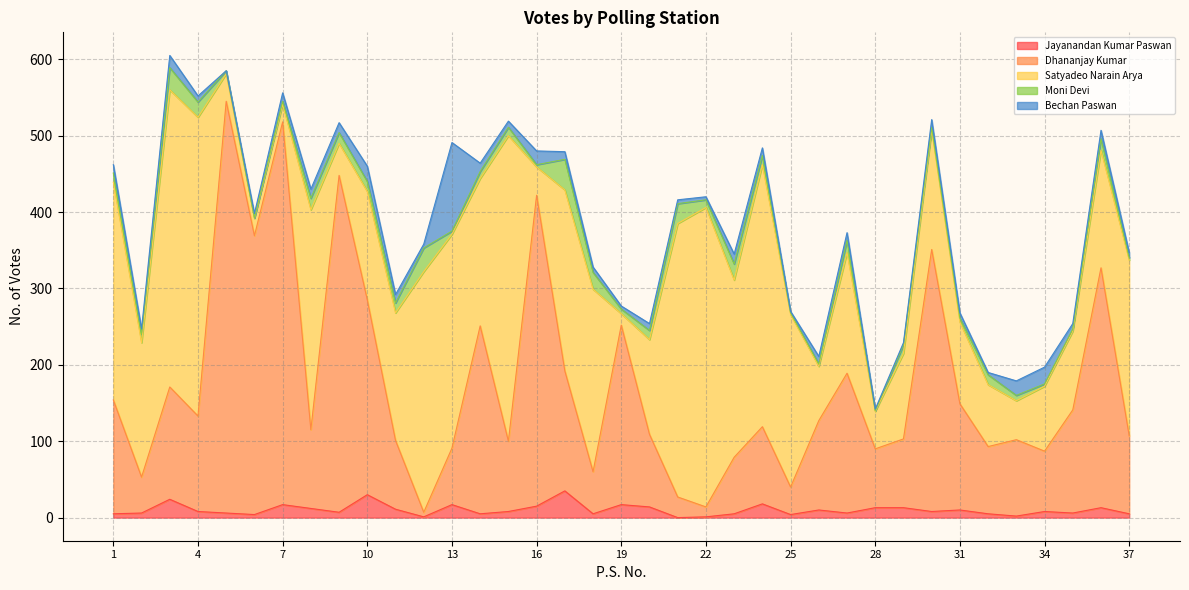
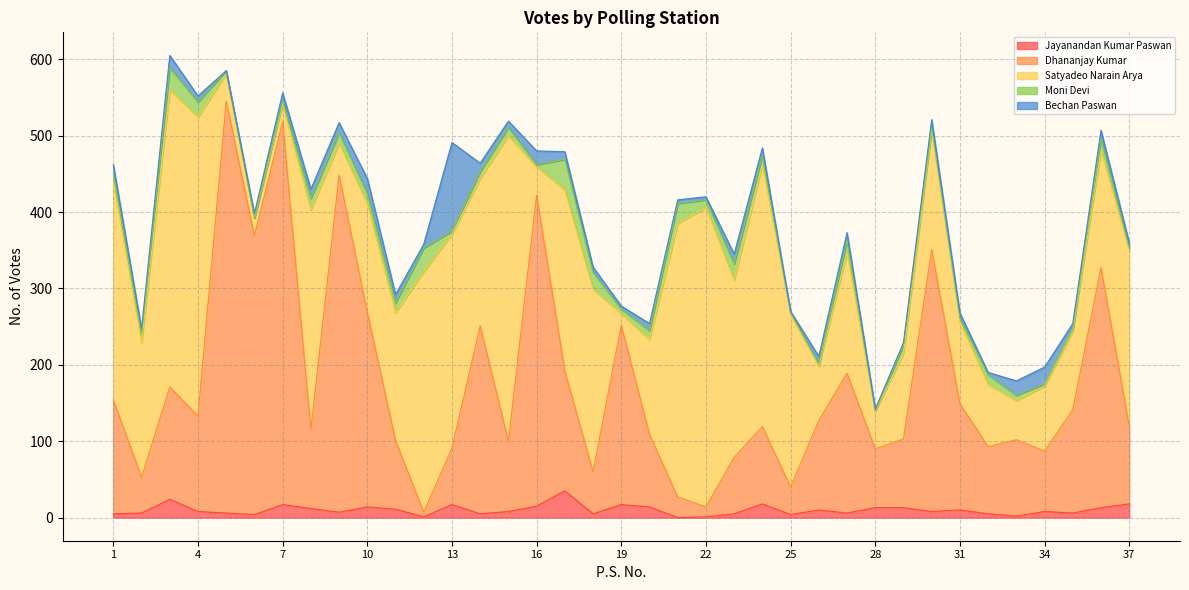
  {
    "Jayanandan Kumar Paswan": {
      "1": 10,
      "4": 10,
      "7": 20,
-     "10": 30,
+     "10": 10,
      "13": 20,
      "16": 20,
      "19": 20,
      "22": 0,
      "25": 0,
      "28": 10,
      "31": 10,
      "34": 10,
-     "37": 10
+     "37": 20
    },
    "Dhananjay Kumar": {
      "1": 150,
      "4": 130,
      "7": 500,
      "10": 260,
      "13": 70,
      "16": 410,
      "19": 240,
      "22": 10,
      "25": 40,
      "28": 80,
      "31": 140,
      "34": 80,
      "37": 100
    },
    "Satyadeo Narain Arya": {
      "1": 290,
      "4": 390,
      "7": 20,
      "10": 140,
      "13": 280,
      "19": 20,
      "22": 390,
      "31": 110
    },
    "Moni Devi": {
      "1": 10,
      "4": 20,
      "7": 0,
      "10": 10,
      "13": 0,
      "19": 10,
      "22": 10,
      "31": 10
    },
    "Bechan Paswan": {
      "1": 10,
      "4": 10,
      "7": 10,
      "10": 20,
      "13": 120,
      "16": 20,
      "19": 0,
      "22": 0,
      "31": 10,
      "34": 20,
      "37": 10
    }
  }
